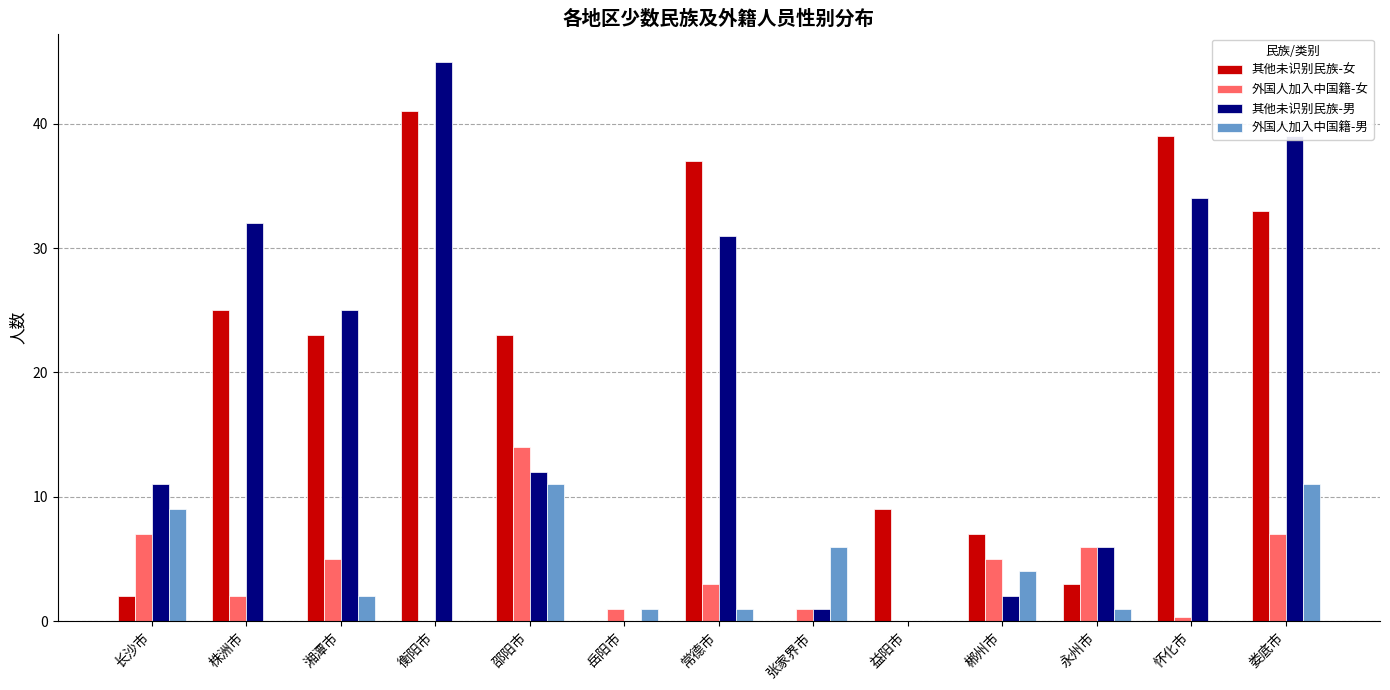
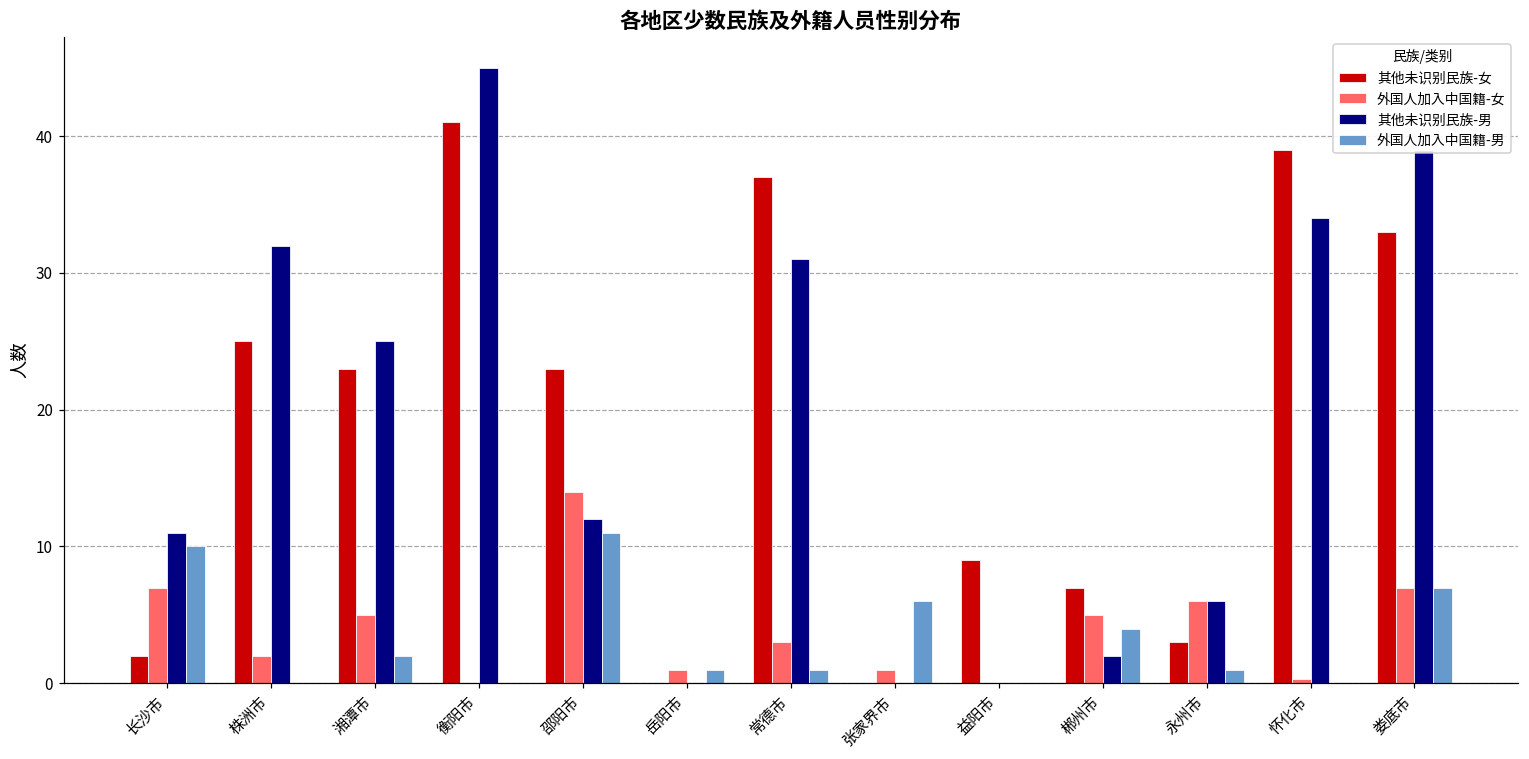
  {
    "其他未识别民族-女": {
      "长沙市": 2,
      "株洲市": 25,
      "湘潭市": 23,
      "衡阳市": 41,
      "邵阳市": 23,
      "岳阳市": 0,
      "常德市": 37,
      "张家界市": 0,
      "益阳市": 9,
      "郴州市": 7,
      "永州市": 3,
      "怀化市": 39,
      "娄底市": 33
    },
    "外国人加入中国籍-女": {
      "长沙市": 7,
      "株洲市": 2,
      "湘潭市": 5,
      "衡阳市": 0,
      "邵阳市": 14,
      "岳阳市": 1,
      "常德市": 3,
      "张家界市": 1,
      "益阳市": 0,
      "郴州市": 5,
      "永州市": 6,
      "怀化市": 0.3,
      "娄底市": 7
    },
    "其他未识别民族-男": {
      "长沙市": 11,
      "株洲市": 32,
      "湘潭市": 25,
      "衡阳市": 45,
      "邵阳市": 12,
      "岳阳市": 0,
      "常德市": 31,
-     "张家界市": 1,
+     "张家界市": 0,
      "益阳市": 0,
      "郴州市": 2,
      "永州市": 6,
      "怀化市": 34
    },
    "外国人加入中国籍-男": {
-     "长沙市": 9,
+     "长沙市": 10,
      "株洲市": 0,
      "湘潭市": 2,
      "衡阳市": 0,
      "邵阳市": 11,
      "岳阳市": 1,
      "常德市": 1,
      "张家界市": 6,
      "益阳市": 0,
      "郴州市": 4,
      "永州市": 1,
      "怀化市": 0,
-     "娄底市": 11
+     "娄底市": 7
    }
  }
